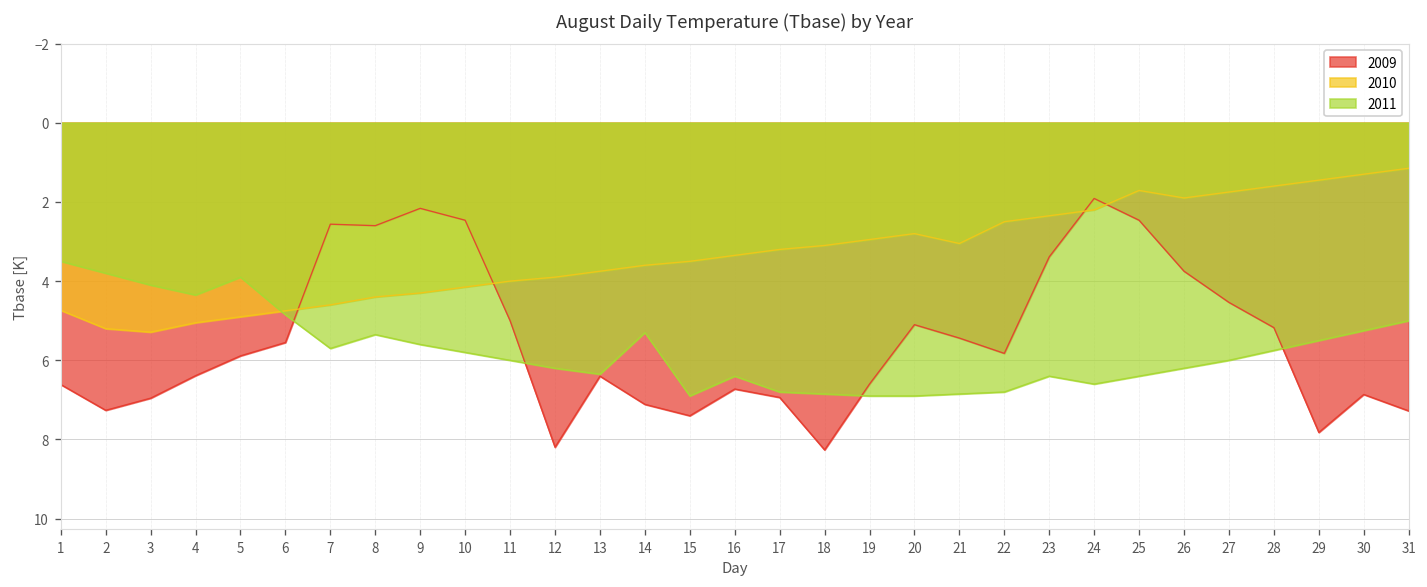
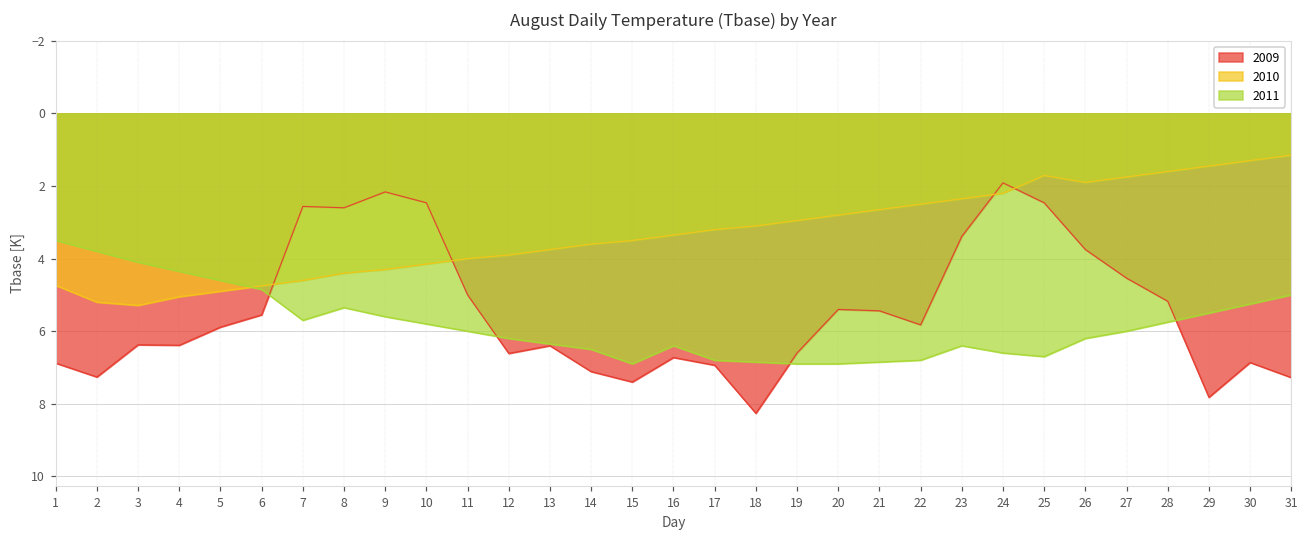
  {
    "2009": {
-     "1": 6.6,
+     "1": 6.9,
      "2": 7.3,
-     "3": 7.0,
+     "3": 6.4,
      "4": 6.4,
      "5": 5.9,
      "6": 5.6,
      "7": 2.6,
      "8": 2.6,
      "9": 2.2,
      "10": 2.5,
      "11": 5.0,
-     "12": 8.2,
+     "12": 6.6,
      "14": 7.1,
      "15": 7.4,
      "16": 6.7,
      "17": 6.9,
      "18": 8.3,
      "19": 6.6,
-     "20": 5.1,
+     "20": 5.4,
      "21": 5.4,
      "22": 5.8,
      "23": 3.4,
      "24": 1.9,
      "25": 2.5,
      "26": 3.8,
      "27": 4.5,
      "28": 5.2,
      "29": 7.8,
      "30": 6.9,
      "31": 7.3
    },
    "2010": {
      "1": 4.7,
      "2": 5.2,
      "3": 5.3,
      "4": 5.1,
      "5": 4.9,
      "6": 4.8,
      "7": 4.6,
      "8": 4.4,
      "9": 4.3,
      "10": 4.1,
      "11": 4.0,
      "12": 3.9,
      "13": 3.8,
      "14": 3.6,
      "15": 3.5,
      "16": 3.4,
      "17": 3.2,
      "18": 3.1,
      "19": 2.9,
      "20": 2.8,
-     "21": 3.1,
+     "21": 2.6,
      "22": 2.5,
      "23": 2.4,
      "24": 2.2,
      "25": 1.7,
      "26": 1.9,
      "27": 1.8,
      "28": 1.6,
      "29": 1.4,
      "30": 1.3,
      "31": 1.1
    },
    "2011": {
      "1": 3.5,
      "2": 3.8,
      "3": 4.1,
      "4": 4.4,
-     "5": 3.9,
+     "5": 4.6,
      "6": 4.9,
      "7": 5.7,
      "8": 5.4,
      "9": 5.6,
      "10": 5.8,
      "11": 6.0,
      "12": 6.2,
-     "14": 5.3,
+     "14": 6.5,
      "15": 6.9,
      "16": 6.4,
      "17": 6.8,
      "18": 6.9,
      "19": 6.9,
      "20": 6.9,
      "21": 6.9,
      "22": 6.8,
      "23": 6.4,
      "24": 6.6,
-     "25": 6.4,
+     "25": 6.7,
      "26": 6.2,
      "27": 6.0,
      "28": 5.8,
      "29": 5.5,
      "30": 5.3,
      "31": 5.0
    }
  }
